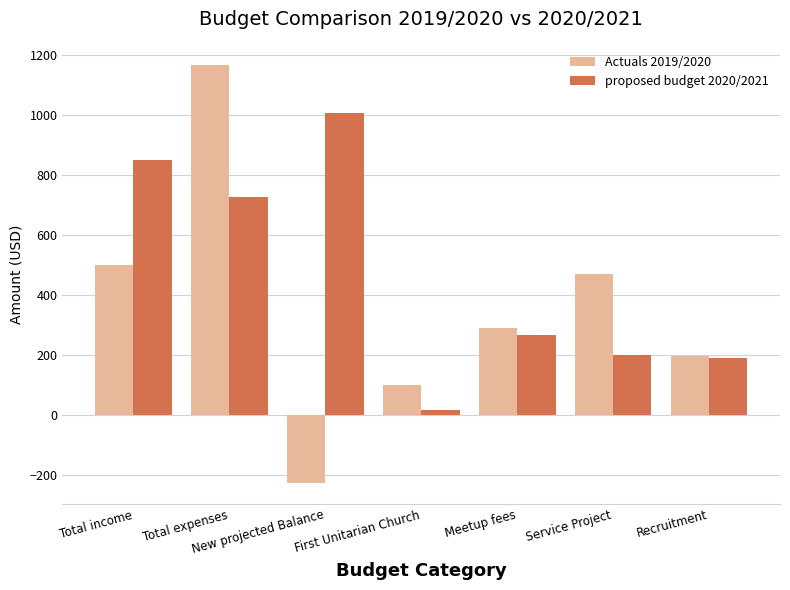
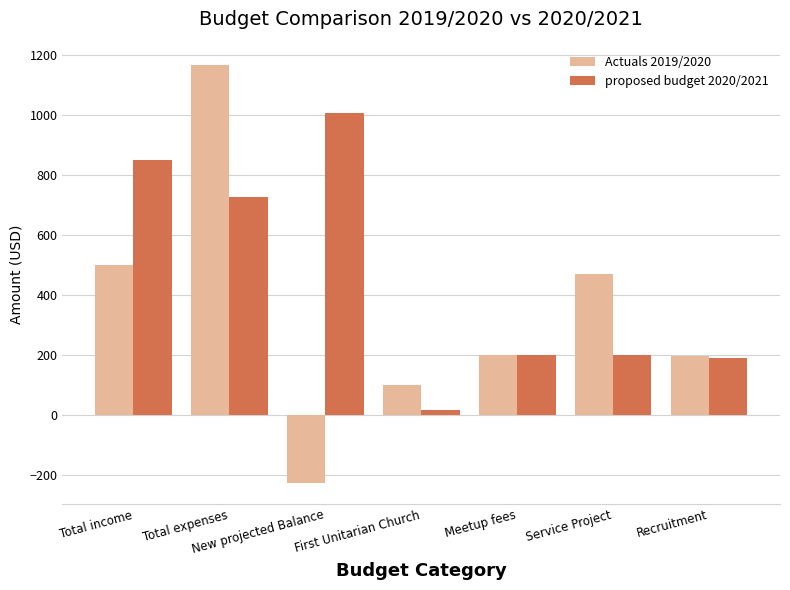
  {
    "Actuals 2019/2020": {
      "Total income": 500,
      "Total expenses": 1170,
      "New projected Balance": -230,
      "First Unitarian Church": 100,
-     "Meetup fees": 290,
+     "Meetup fees": 200,
      "Service Project": 470,
      "Recruitment": 200
    },
    "proposed budget 2020/2021": {
      "Total income": 850,
      "Total expenses": 730,
      "New projected Balance": 1010,
      "First Unitarian Church": 20,
-     "Meetup fees": 270,
+     "Meetup fees": 200,
      "Service Project": 200,
      "Recruitment": 190
    }
  }
